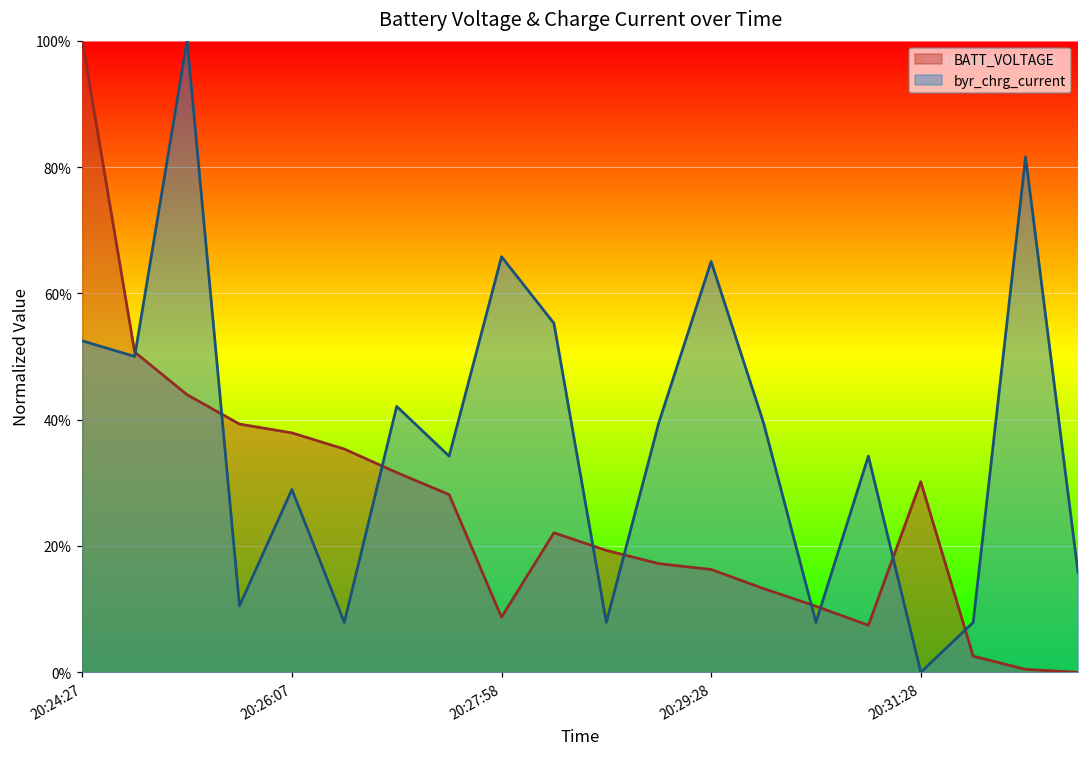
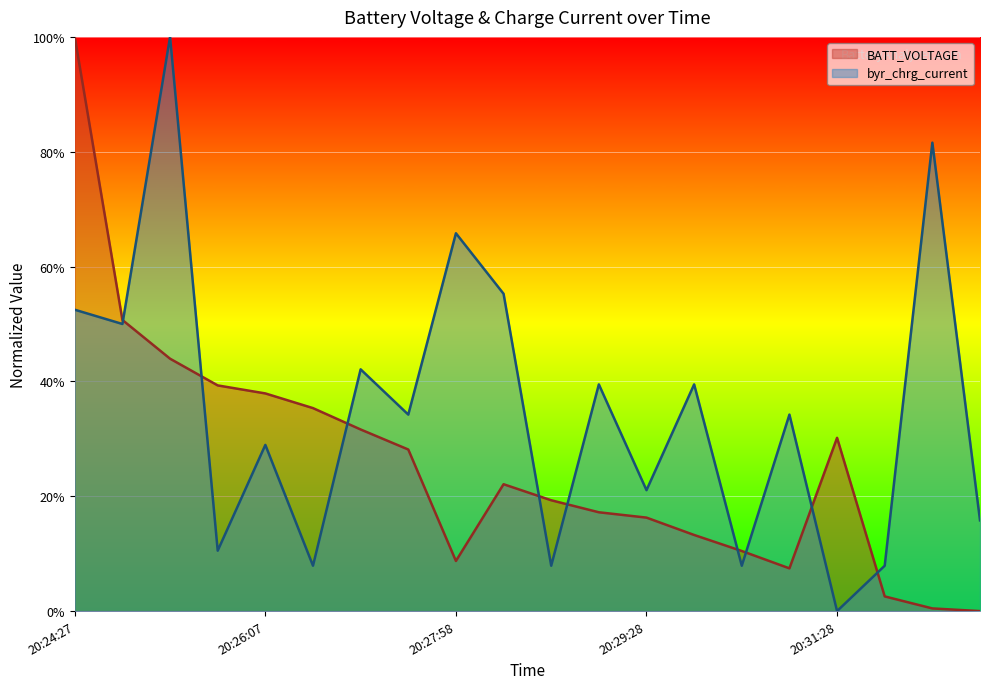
  {
    "BATT_VOLTAGE": {
      "20:24:27": "100%",
      "20:26:07": "38%",
      "20:27:58": "9%",
      "20:29:28": "16%",
      "20:31:28": "30%"
    },
    "byr_chrg_current": {
      "20:24:27": "52%",
      "20:26:07": "29%",
      "20:27:58": "66%",
-     "20:29:28": "65%",
+     "20:29:28": "21%",
      "20:31:28": "0%"
    }
  }
